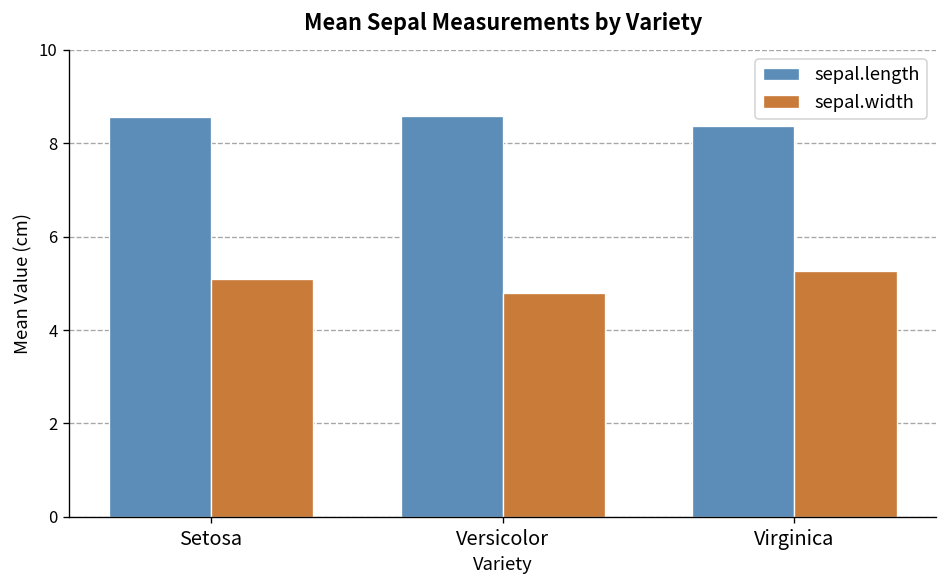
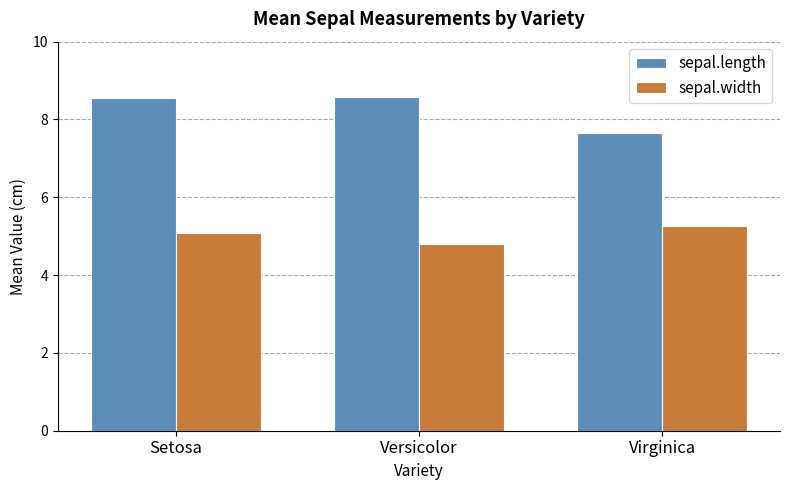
  {
    "sepal.length": {
      "Setosa": 8.6,
      "Versicolor": 8.6,
-     "Virginica": 8.4
+     "Virginica": 7.6
    },
    "sepal.width": {
      "Setosa": 5.1,
      "Versicolor": 4.8,
      "Virginica": 5.3
    }
  }
